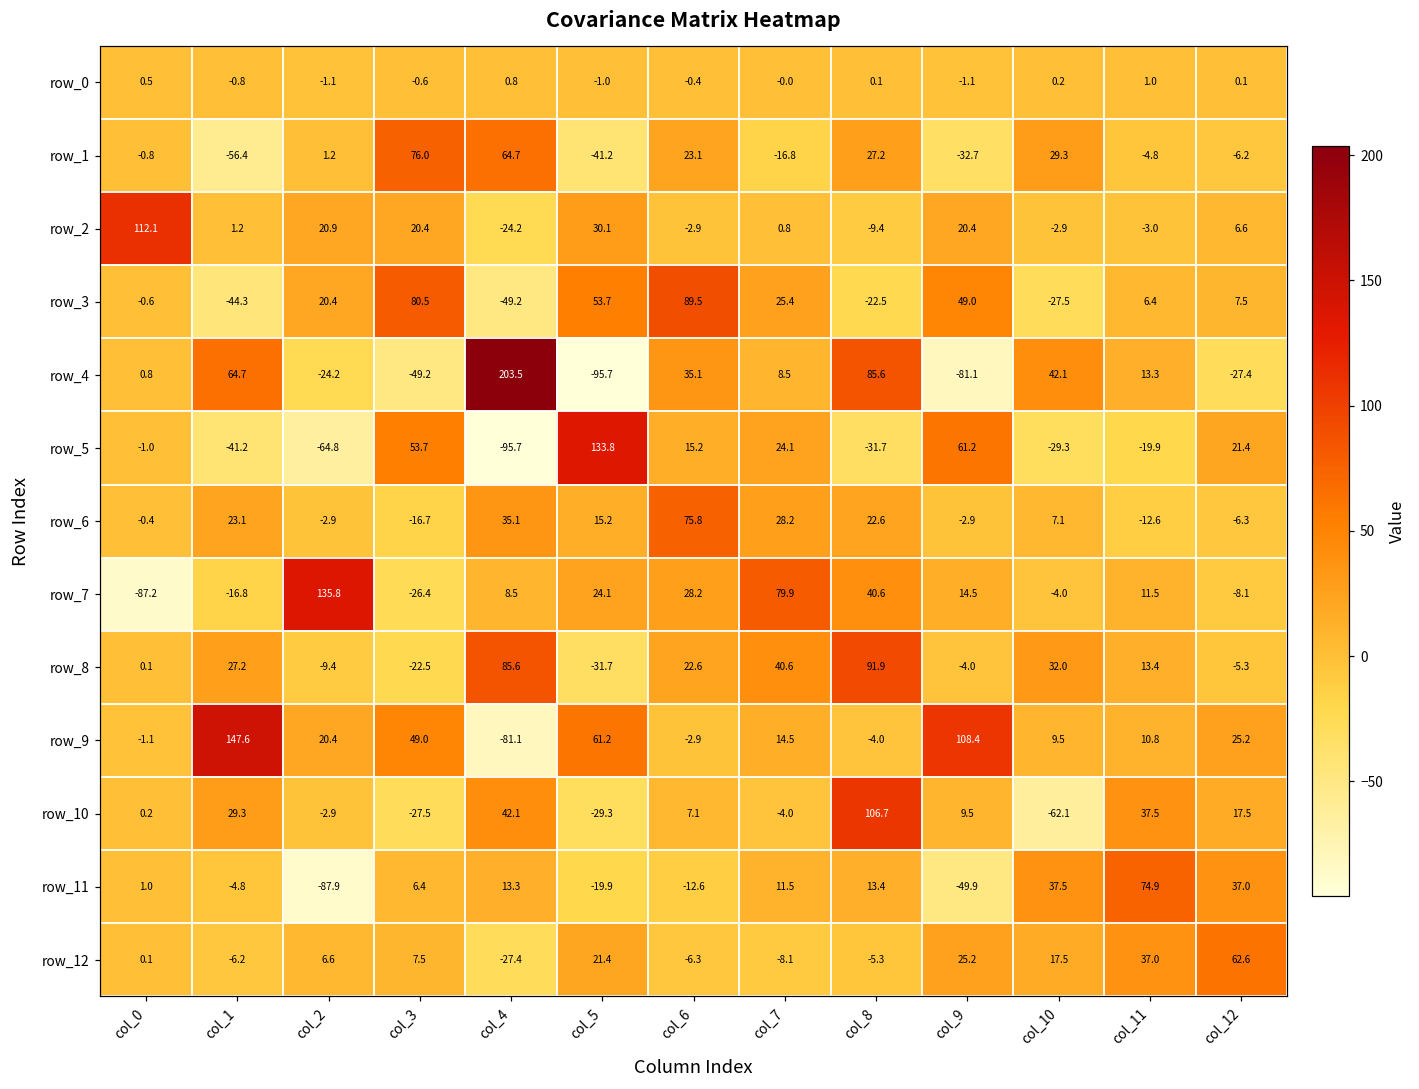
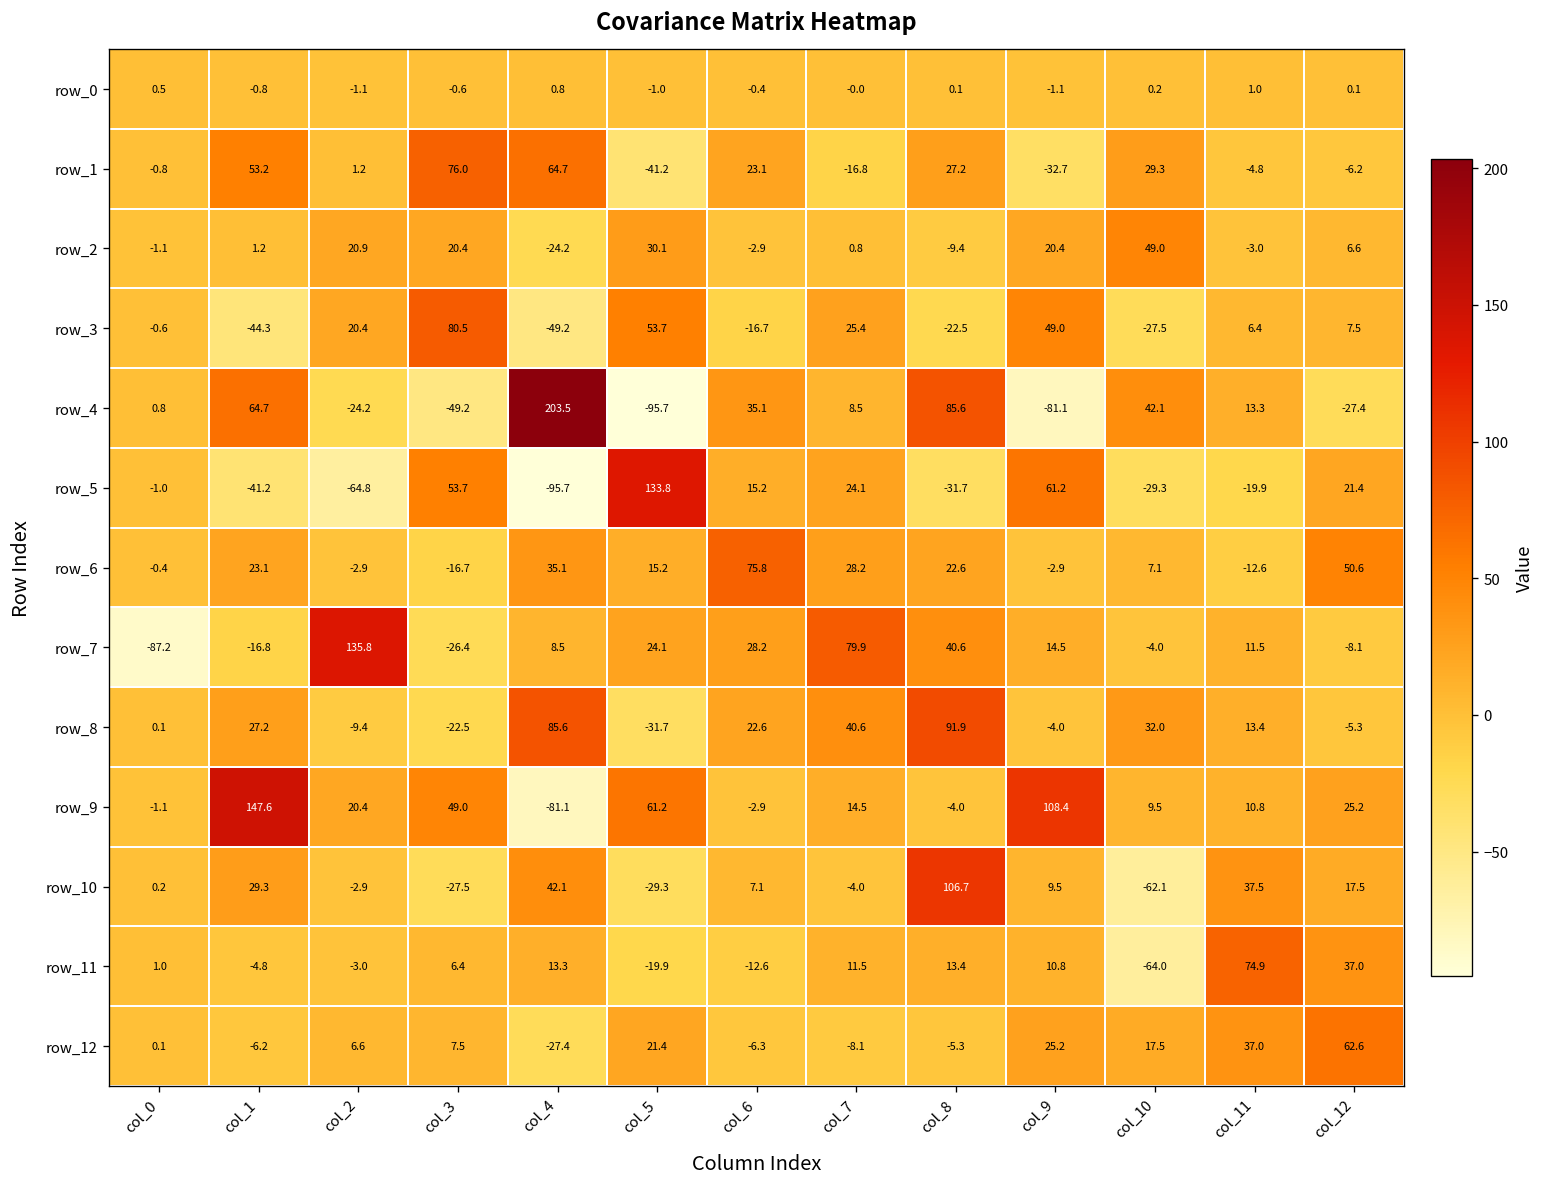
  {
    "row_0": {
      "col_0": 0.5,
      "col_1": -0.8,
      "col_2": -1.1,
      "col_3": -0.6,
      "col_4": 0.8,
      "col_5": -1.0,
      "col_6": -0.4,
      "col_7": -0.0,
      "col_8": 0.1,
      "col_9": -1.1,
      "col_10": 0.2,
      "col_11": 1.0,
      "col_12": 0.1
    },
    "row_1": {
      "col_0": -0.8,
-     "col_1": -56.4,
+     "col_1": 53.2,
      "col_2": 1.2,
      "col_3": 76.0,
      "col_4": 64.7,
      "col_5": -41.2,
      "col_6": 23.1,
      "col_7": -16.8,
      "col_8": 27.2,
      "col_9": -32.7,
      "col_10": 29.3,
      "col_11": -4.8,
      "col_12": -6.2
    },
    "row_2": {
-     "col_0": 112.1,
+     "col_0": -1.1,
      "col_1": 1.2,
      "col_2": 20.9,
      "col_3": 20.4,
      "col_4": -24.2,
      "col_5": 30.1,
      "col_6": -2.9,
      "col_7": 0.8,
      "col_8": -9.4,
      "col_9": 20.4,
-     "col_10": -2.9,
+     "col_10": 49.0,
      "col_11": -3.0,
      "col_12": 6.6
    },
    "row_3": {
      "col_0": -0.6,
      "col_1": -44.3,
      "col_2": 20.4,
      "col_3": 80.5,
      "col_4": -49.2,
      "col_5": 53.7,
-     "col_6": 89.5,
+     "col_6": -16.7,
      "col_7": 25.4,
      "col_8": -22.5,
      "col_9": 49.0,
      "col_10": -27.5,
      "col_11": 6.4,
      "col_12": 7.5
    },
    "row_4": {
      "col_0": 0.8,
      "col_1": 64.7,
      "col_2": -24.2,
      "col_3": -49.2,
      "col_4": 203.5,
      "col_5": -95.7,
      "col_6": 35.1,
      "col_7": 8.5,
      "col_8": 85.6,
      "col_9": -81.1,
      "col_10": 42.1,
      "col_11": 13.3,
      "col_12": -27.4
    },
    "row_5": {
      "col_0": -1.0,
      "col_1": -41.2,
      "col_2": -64.8,
      "col_3": 53.7,
      "col_4": -95.7,
      "col_5": 133.8,
      "col_6": 15.2,
      "col_7": 24.1,
      "col_8": -31.7,
      "col_9": 61.2,
      "col_10": -29.3,
      "col_11": -19.9,
      "col_12": 21.4
    },
    "row_6": {
      "col_0": -0.4,
      "col_1": 23.1,
      "col_2": -2.9,
      "col_3": -16.7,
      "col_4": 35.1,
      "col_5": 15.2,
      "col_6": 75.8,
      "col_7": 28.2,
      "col_8": 22.6,
      "col_9": -2.9,
      "col_10": 7.1,
      "col_11": -12.6,
-     "col_12": -6.3
+     "col_12": 50.6
    },
    "row_7": {
      "col_0": -87.2,
      "col_1": -16.8,
      "col_2": 135.8,
      "col_3": -26.4,
      "col_4": 8.5,
      "col_5": 24.1,
      "col_6": 28.2,
      "col_7": 79.9,
      "col_8": 40.6,
      "col_9": 14.5,
      "col_10": -4.0,
      "col_11": 11.5,
      "col_12": -8.1
    },
    "row_8": {
      "col_0": 0.1,
      "col_1": 27.2,
      "col_2": -9.4,
      "col_3": -22.5,
      "col_4": 85.6,
      "col_5": -31.7,
      "col_6": 22.6,
      "col_7": 40.6,
      "col_8": 91.9,
      "col_9": -4.0,
      "col_10": 32.0,
      "col_11": 13.4,
      "col_12": -5.3
    },
    "row_9": {
      "col_0": -1.1,
      "col_1": 147.6,
      "col_2": 20.4,
      "col_3": 49.0,
      "col_4": -81.1,
      "col_5": 61.2,
      "col_6": -2.9,
      "col_7": 14.5,
      "col_8": -4.0,
      "col_9": 108.4,
      "col_10": 9.5,
      "col_11": 10.8,
      "col_12": 25.2
    },
    "row_10": {
      "col_0": 0.2,
      "col_1": 29.3,
      "col_2": -2.9,
      "col_3": -27.5,
      "col_4": 42.1,
      "col_5": -29.3,
      "col_6": 7.1,
      "col_7": -4.0,
      "col_8": 106.7,
      "col_9": 9.5,
      "col_10": -62.1,
      "col_11": 37.5,
      "col_12": 17.5
    },
    "row_11": {
      "col_0": 1.0,
      "col_1": -4.8,
-     "col_2": -87.9,
+     "col_2": -3.0,
      "col_3": 6.4,
      "col_4": 13.3,
      "col_5": -19.9,
      "col_6": -12.6,
      "col_7": 11.5,
      "col_8": 13.4,
-     "col_9": -49.9,
-     "col_10": 37.5,
+     "col_9": 10.8,
+     "col_10": -64.0,
      "col_11": 74.9,
      "col_12": 37.0
    },
    "row_12": {
      "col_0": 0.1,
      "col_1": -6.2,
      "col_2": 6.6,
      "col_3": 7.5,
      "col_4": -27.4,
      "col_5": 21.4,
      "col_6": -6.3,
      "col_7": -8.1,
      "col_8": -5.3,
      "col_9": 25.2,
      "col_10": 17.5,
      "col_11": 37.0,
      "col_12": 62.6
    }
  }
